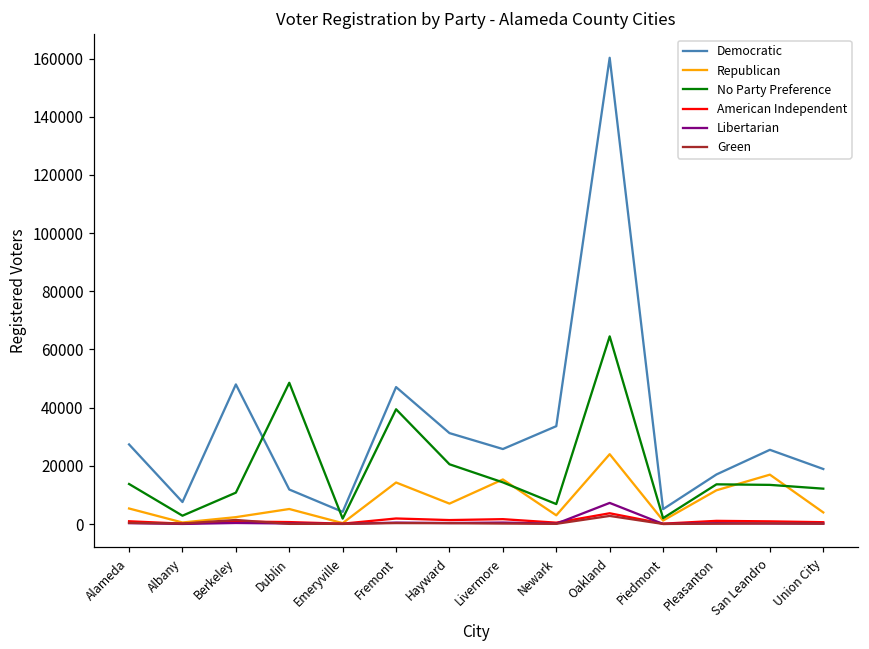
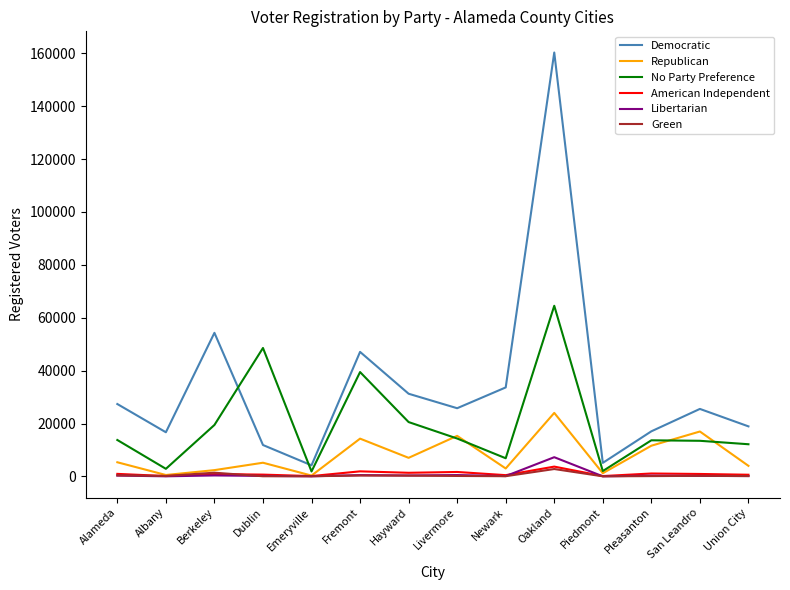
  {
    "Democratic": {
      "Alameda": 27000,
-     "Albany": 8000,
-     "Berkeley": 48000,
+     "Albany": 17000,
+     "Berkeley": 54000,
      "Dublin": 12000,
      "Emeryville": 4000,
      "Fremont": 47000,
      "Hayward": 31000,
      "Livermore": 26000,
      "Newark": 34000,
      "Oakland": 160000,
      "Piedmont": 5000,
      "Pleasanton": 17000,
      "San Leandro": 26000,
      "Union City": 19000
    },
    "Republican": {
      "Alameda": 5000,
      "Berkeley": 2000,
      "Dublin": 5000,
      "Fremont": 14000,
      "Hayward": 7000,
      "Livermore": 15000,
      "Newark": 3000,
      "Oakland": 24000,
      "Pleasanton": 12000,
      "San Leandro": 17000,
      "Union City": 4000
    },
    "No Party Preference": {
      "Alameda": 14000,
      "Albany": 3000,
-     "Berkeley": 11000,
+     "Berkeley": 19000,
      "Dublin": 49000,
      "Emeryville": 2000,
      "Fremont": 39000,
      "Hayward": 21000,
      "Livermore": 14000,
      "Newark": 7000,
      "Oakland": 65000,
      "Pleasanton": 14000,
      "San Leandro": 13000,
      "Union City": 12000
    },
    "American Independent": {
      "Fremont": 2000,
      "Hayward": 1000,
      "Livermore": 2000
    },
    "Libertarian": {
      "Oakland": 7000
    }
  }
